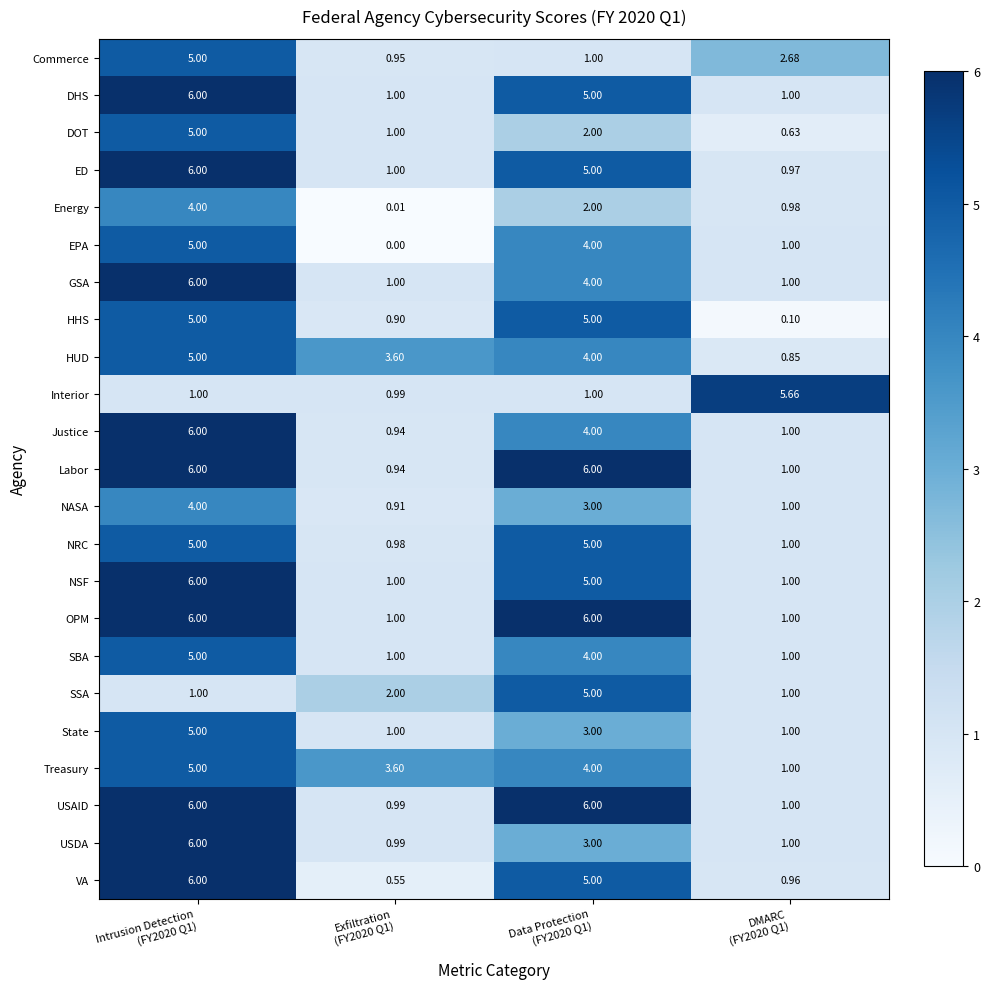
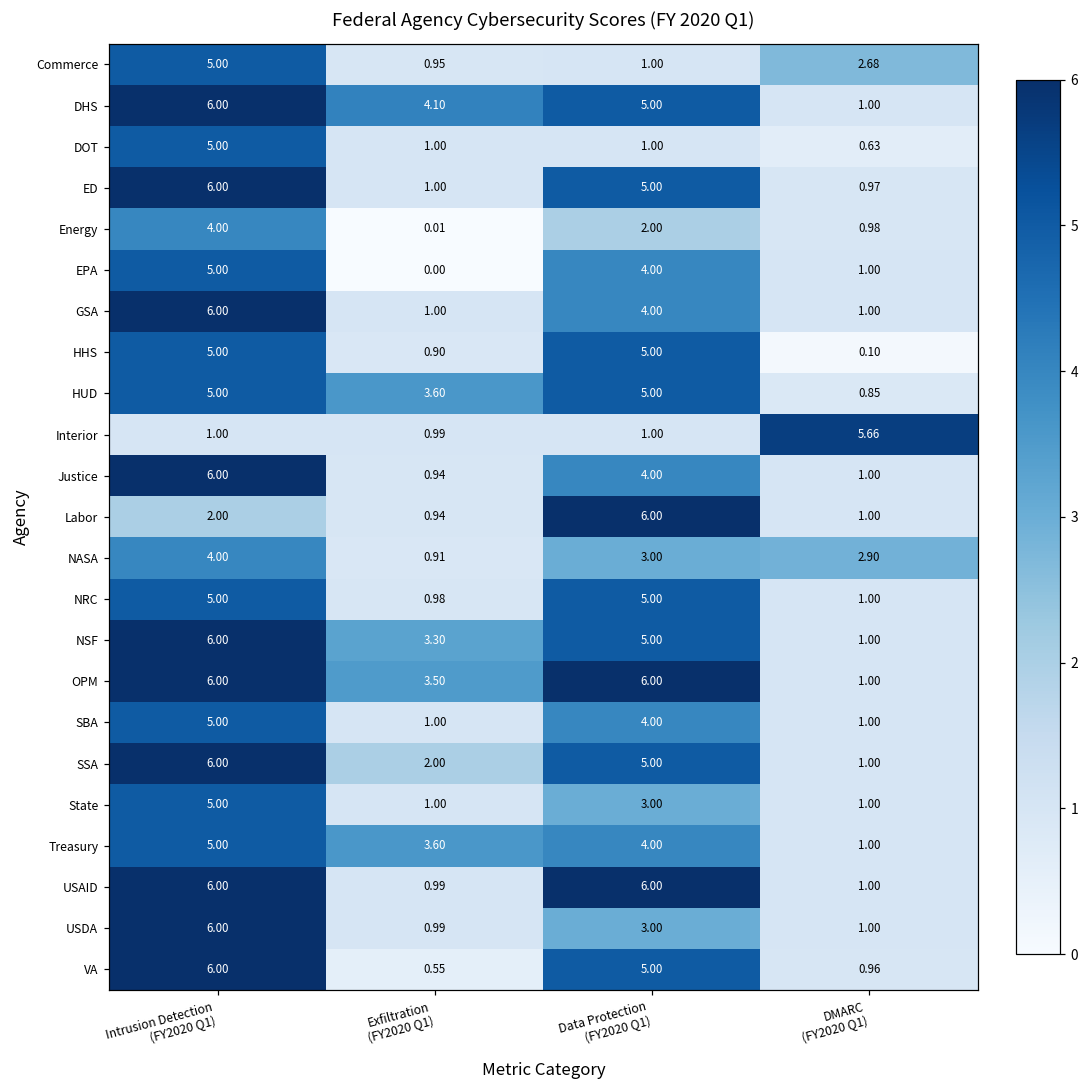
  {
    "Commerce": {
      "Intrusion Detection (FY2020 Q1)": 5.00,
      "Exfiltration (FY2020 Q1)": 0.95,
      "Data Protection (FY2020 Q1)": 1.00,
      "DMARC (FY2020 Q1)": 2.68
    },
    "DHS": {
      "Intrusion Detection (FY2020 Q1)": 6.00,
-     "Exfiltration (FY2020 Q1)": 1.00,
+     "Exfiltration (FY2020 Q1)": 4.10,
      "Data Protection (FY2020 Q1)": 5.00,
      "DMARC (FY2020 Q1)": 1.00
    },
    "DOT": {
      "Intrusion Detection (FY2020 Q1)": 5.00,
      "Exfiltration (FY2020 Q1)": 1.00,
-     "Data Protection (FY2020 Q1)": 2.00,
+     "Data Protection (FY2020 Q1)": 1.00,
      "DMARC (FY2020 Q1)": 0.63
    },
    "ED": {
      "Intrusion Detection (FY2020 Q1)": 6.00,
      "Exfiltration (FY2020 Q1)": 1.00,
      "Data Protection (FY2020 Q1)": 5.00,
      "DMARC (FY2020 Q1)": 0.97
    },
    "Energy": {
      "Intrusion Detection (FY2020 Q1)": 4.00,
      "Exfiltration (FY2020 Q1)": 0.01,
      "Data Protection (FY2020 Q1)": 2.00,
      "DMARC (FY2020 Q1)": 0.98
    },
    "EPA": {
      "Intrusion Detection (FY2020 Q1)": 5.00,
      "Exfiltration (FY2020 Q1)": 0.00,
      "Data Protection (FY2020 Q1)": 4.00,
      "DMARC (FY2020 Q1)": 1.00
    },
    "GSA": {
      "Intrusion Detection (FY2020 Q1)": 6.00,
      "Exfiltration (FY2020 Q1)": 1.00,
      "Data Protection (FY2020 Q1)": 4.00,
      "DMARC (FY2020 Q1)": 1.00
    },
    "HHS": {
      "Intrusion Detection (FY2020 Q1)": 5.00,
      "Exfiltration (FY2020 Q1)": 0.90,
      "Data Protection (FY2020 Q1)": 5.00,
      "DMARC (FY2020 Q1)": 0.10
    },
    "HUD": {
      "Intrusion Detection (FY2020 Q1)": 5.00,
      "Exfiltration (FY2020 Q1)": 3.60,
-     "Data Protection (FY2020 Q1)": 4.00,
+     "Data Protection (FY2020 Q1)": 5.00,
      "DMARC (FY2020 Q1)": 0.85
    },
    "Interior": {
      "Intrusion Detection (FY2020 Q1)": 1.00,
      "Exfiltration (FY2020 Q1)": 0.99,
      "Data Protection (FY2020 Q1)": 1.00,
      "DMARC (FY2020 Q1)": 5.66
    },
    "Justice": {
      "Intrusion Detection (FY2020 Q1)": 6.00,
      "Exfiltration (FY2020 Q1)": 0.94,
      "Data Protection (FY2020 Q1)": 4.00,
      "DMARC (FY2020 Q1)": 1.00
    },
    "Labor": {
-     "Intrusion Detection (FY2020 Q1)": 6.00,
+     "Intrusion Detection (FY2020 Q1)": 2.00,
      "Exfiltration (FY2020 Q1)": 0.94,
      "Data Protection (FY2020 Q1)": 6.00,
      "DMARC (FY2020 Q1)": 1.00
    },
    "NASA": {
      "Intrusion Detection (FY2020 Q1)": 4.00,
      "Exfiltration (FY2020 Q1)": 0.91,
      "Data Protection (FY2020 Q1)": 3.00,
-     "DMARC (FY2020 Q1)": 1.00
+     "DMARC (FY2020 Q1)": 2.90
    },
    "NRC": {
      "Intrusion Detection (FY2020 Q1)": 5.00,
      "Exfiltration (FY2020 Q1)": 0.98,
      "Data Protection (FY2020 Q1)": 5.00,
      "DMARC (FY2020 Q1)": 1.00
    },
    "NSF": {
      "Intrusion Detection (FY2020 Q1)": 6.00,
-     "Exfiltration (FY2020 Q1)": 1.00,
+     "Exfiltration (FY2020 Q1)": 3.30,
      "Data Protection (FY2020 Q1)": 5.00,
      "DMARC (FY2020 Q1)": 1.00
    },
    "OPM": {
      "Intrusion Detection (FY2020 Q1)": 6.00,
-     "Exfiltration (FY2020 Q1)": 1.00,
+     "Exfiltration (FY2020 Q1)": 3.50,
      "Data Protection (FY2020 Q1)": 6.00,
      "DMARC (FY2020 Q1)": 1.00
    },
    "SBA": {
      "Intrusion Detection (FY2020 Q1)": 5.00,
      "Exfiltration (FY2020 Q1)": 1.00,
      "Data Protection (FY2020 Q1)": 4.00,
      "DMARC (FY2020 Q1)": 1.00
    },
    "SSA": {
-     "Intrusion Detection (FY2020 Q1)": 1.00,
+     "Intrusion Detection (FY2020 Q1)": 6.00,
      "Exfiltration (FY2020 Q1)": 2.00,
      "Data Protection (FY2020 Q1)": 5.00,
      "DMARC (FY2020 Q1)": 1.00
    },
    "State": {
      "Intrusion Detection (FY2020 Q1)": 5.00,
      "Exfiltration (FY2020 Q1)": 1.00,
      "Data Protection (FY2020 Q1)": 3.00,
      "DMARC (FY2020 Q1)": 1.00
    },
    "Treasury": {
      "Intrusion Detection (FY2020 Q1)": 5.00,
      "Exfiltration (FY2020 Q1)": 3.60,
      "Data Protection (FY2020 Q1)": 4.00,
      "DMARC (FY2020 Q1)": 1.00
    },
    "USAID": {
      "Intrusion Detection (FY2020 Q1)": 6.00,
      "Exfiltration (FY2020 Q1)": 0.99,
      "Data Protection (FY2020 Q1)": 6.00,
      "DMARC (FY2020 Q1)": 1.00
    },
    "USDA": {
      "Intrusion Detection (FY2020 Q1)": 6.00,
      "Exfiltration (FY2020 Q1)": 0.99,
      "Data Protection (FY2020 Q1)": 3.00,
      "DMARC (FY2020 Q1)": 1.00
    },
    "VA": {
      "Intrusion Detection (FY2020 Q1)": 6.00,
      "Exfiltration (FY2020 Q1)": 0.55,
      "Data Protection (FY2020 Q1)": 5.00,
      "DMARC (FY2020 Q1)": 0.96
    }
  }
